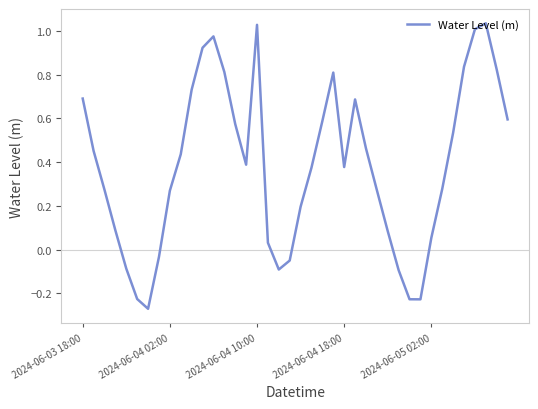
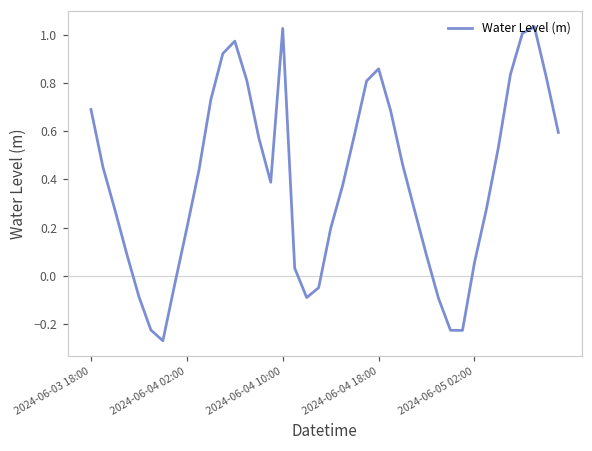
  {
    "2024-06-03 18:00": 0.69,
-   "2024-06-04 02:00": 0.27,
+   "2024-06-04 02:00": 0.20,
    "2024-06-04 10:00": 1.03,
-   "2024-06-04 18:00": 0.38,
+   "2024-06-04 18:00": 0.86,
    "2024-06-05 02:00": 0.05
  }
